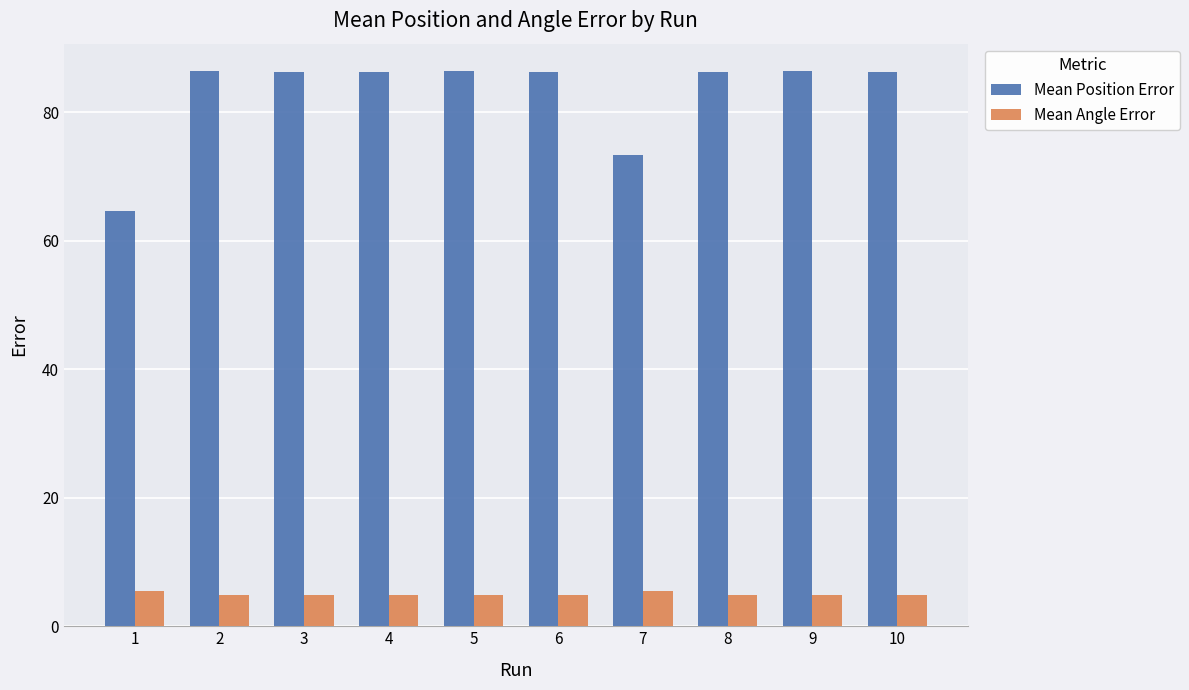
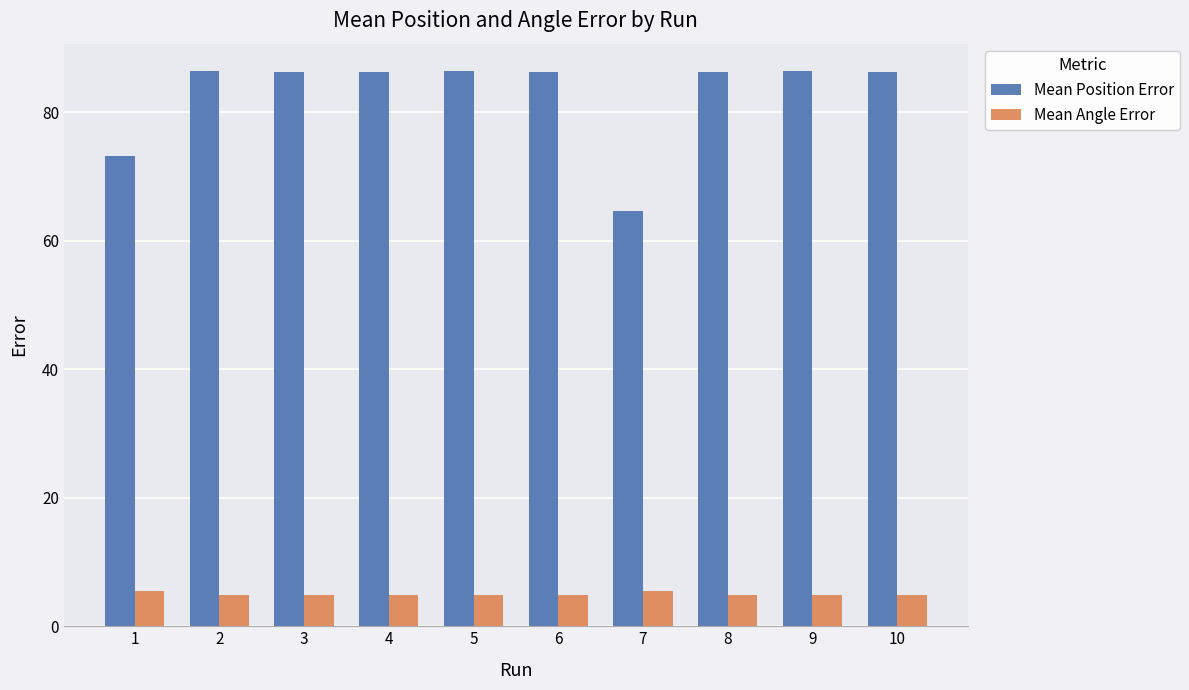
  {
    "Mean Position Error": {
-     "1": 65,
+     "1": 73,
      "2": 86,
      "3": 86,
      "4": 86,
      "5": 86,
      "6": 86,
-     "7": 73,
+     "7": 65,
      "8": 86,
      "9": 86,
      "10": 86
    },
    "Mean Angle Error": {
      "1": 5,
      "2": 5,
      "3": 5,
      "4": 5,
      "5": 5,
      "6": 5,
      "7": 5,
      "8": 5,
      "9": 5,
      "10": 5
    }
  }
